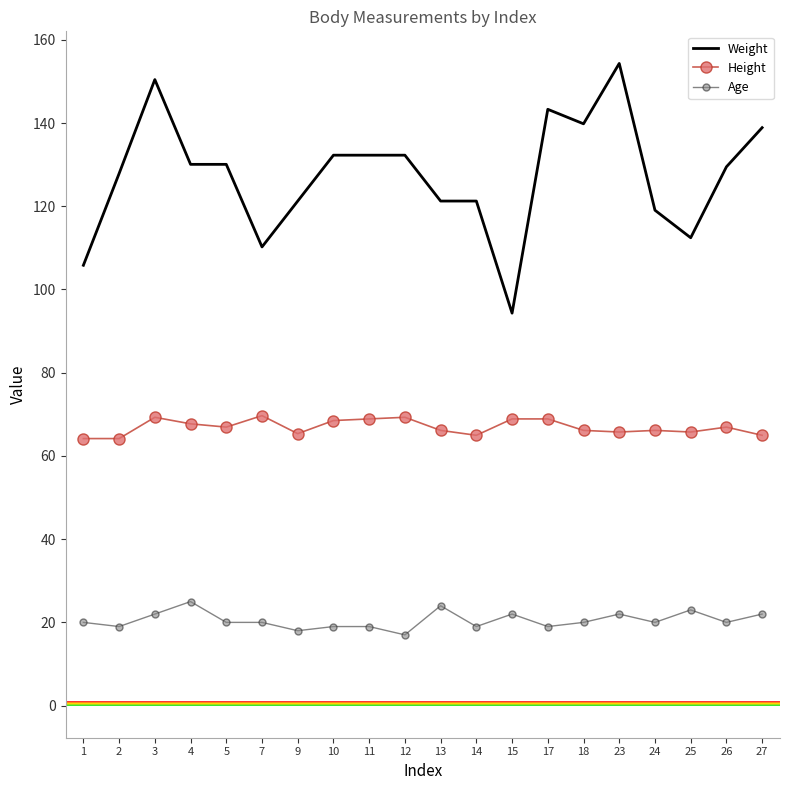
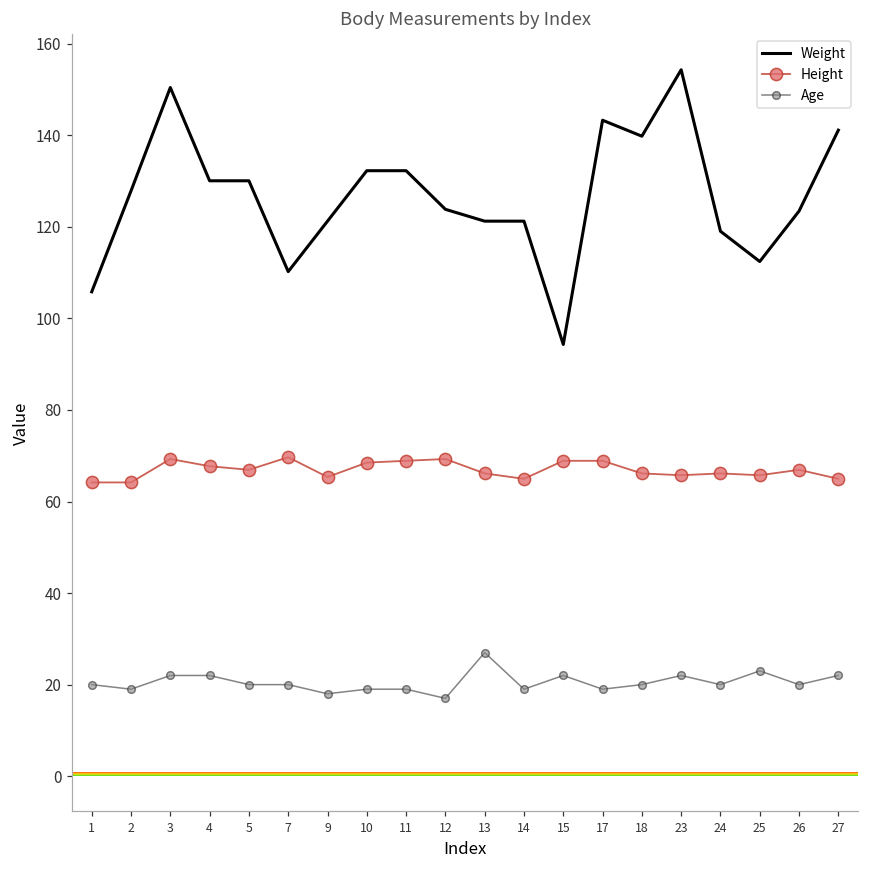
  {
    "Weight": {
      "1": 106,
      "2": 128,
      "3": 150,
      "4": 130,
      "5": 130,
      "7": 110,
      "9": 121,
      "10": 132,
      "11": 132,
-     "12": 132,
+     "12": 124,
      "13": 121,
      "14": 121,
      "15": 94,
      "17": 143,
      "18": 140,
      "23": 154,
      "24": 119,
      "25": 112,
-     "26": 129,
-     "27": 139
+     "26": 123,
+     "27": 141
    },
    "Height": {
      "1": 64,
      "2": 64,
      "3": 69,
      "4": 68,
      "5": 67,
      "7": 70,
      "9": 65,
      "10": 69,
      "11": 69,
      "12": 69,
      "13": 66,
      "14": 65,
      "15": 69,
      "17": 69,
      "18": 66,
      "23": 66,
      "24": 66,
      "25": 66,
      "26": 67,
      "27": 65
    },
    "Age": {
      "1": 20,
      "2": 19,
      "3": 22,
-     "4": 25,
+     "4": 22,
      "5": 20,
      "7": 20,
      "9": 18,
      "10": 19,
      "11": 19,
      "12": 17,
-     "13": 24,
+     "13": 27,
      "14": 19,
      "15": 22,
      "17": 19,
      "18": 20,
      "23": 22,
      "24": 20,
      "25": 23,
      "26": 20,
      "27": 22
    }
  }
